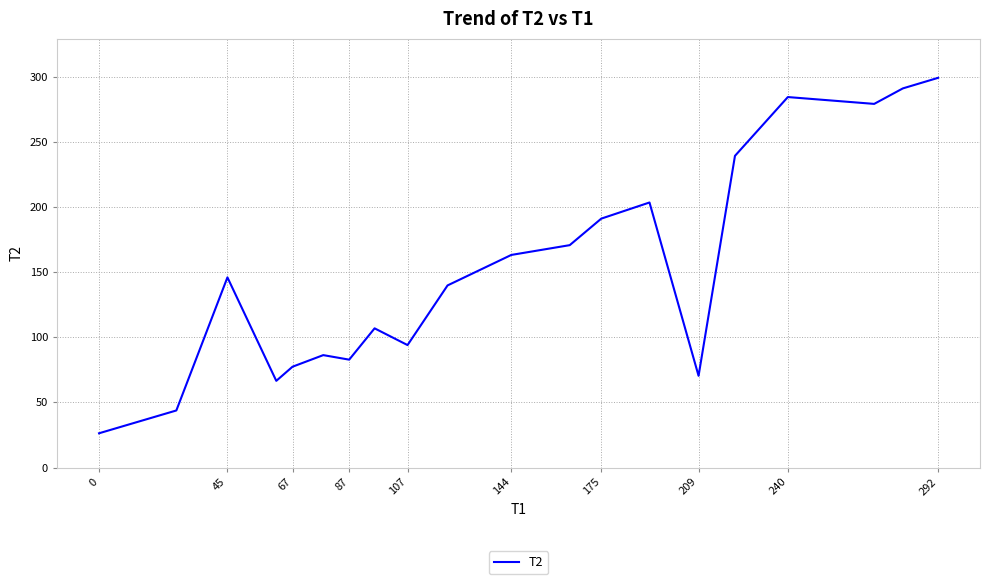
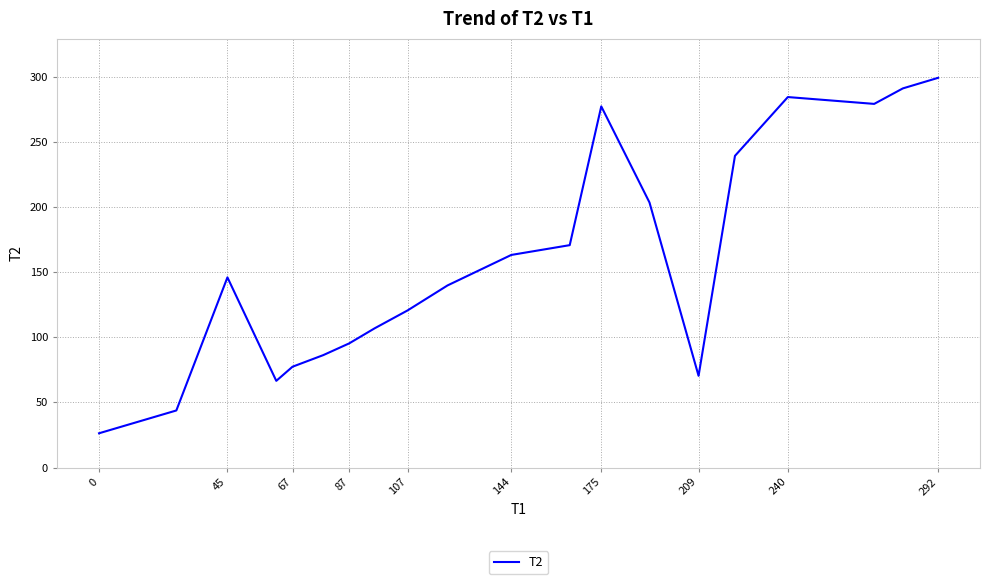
  {
    "0": 26,
    "45": 146,
    "67": 77,
-   "87": 83,
-   "107": 94,
+   "87": 95,
+   "107": 121,
    "144": 163,
-   "175": 191,
+   "175": 277,
    "209": 70,
    "240": 285,
    "292": 299
  }
